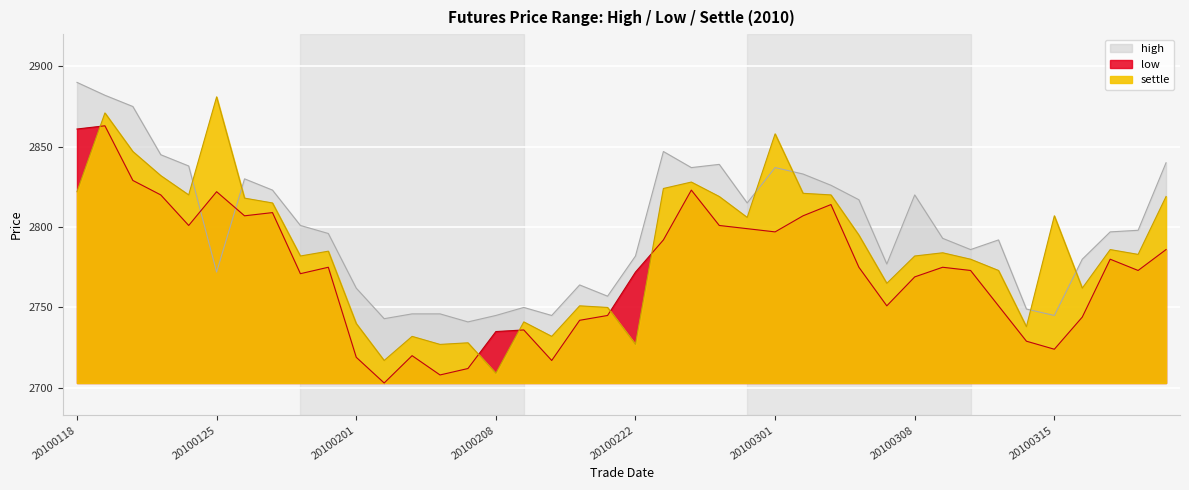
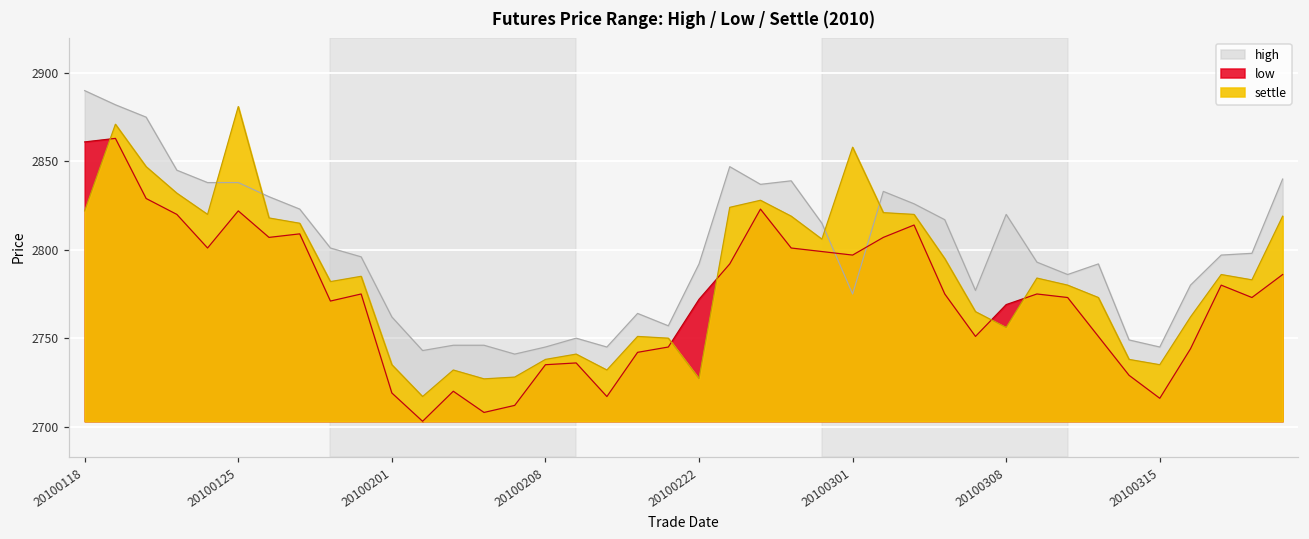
  {
    "high": {
      "20100118": 2890,
-     "20100125": 2772,
+     "20100125": 2838,
      "20100201": 2762,
      "20100208": 2745,
-     "20100222": 2782,
-     "20100301": 2837,
+     "20100222": 2792,
+     "20100301": 2775,
      "20100308": 2820,
      "20100315": 2745
    },
    "low": {
      "20100118": 2861,
      "20100125": 2822,
      "20100201": 2719,
      "20100208": 2735,
      "20100222": 2772,
      "20100301": 2797,
      "20100308": 2769,
-     "20100315": 2724
+     "20100315": 2716
    },
    "settle": {
      "20100118": 2822,
      "20100125": 2881,
-     "20100201": 2740,
-     "20100208": 2709,
+     "20100201": 2735,
+     "20100208": 2738,
      "20100222": 2727,
      "20100301": 2858,
-     "20100308": 2782,
-     "20100315": 2807
+     "20100308": 2756,
+     "20100315": 2735
    }
  }
